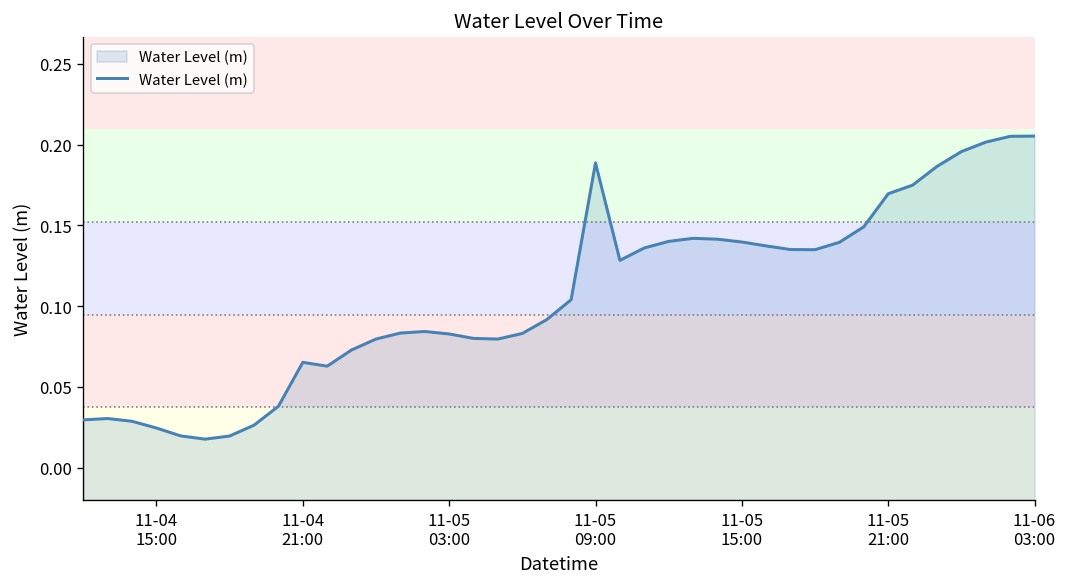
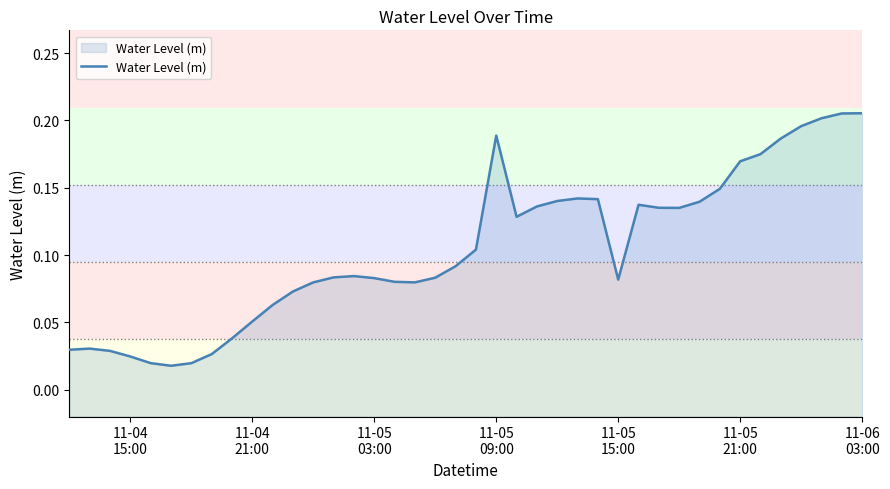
  {
    "11-04 15:00": 0.025,
-   "11-04 21:00": 0.065,
+   "11-04 21:00": 0.051,
    "11-05 03:00": 0.083,
    "11-05 09:00": 0.189,
-   "11-05 15:00": 0.140,
+   "11-05 15:00": 0.082,
    "11-05 21:00": 0.170,
    "11-06 03:00": 0.205
  }
